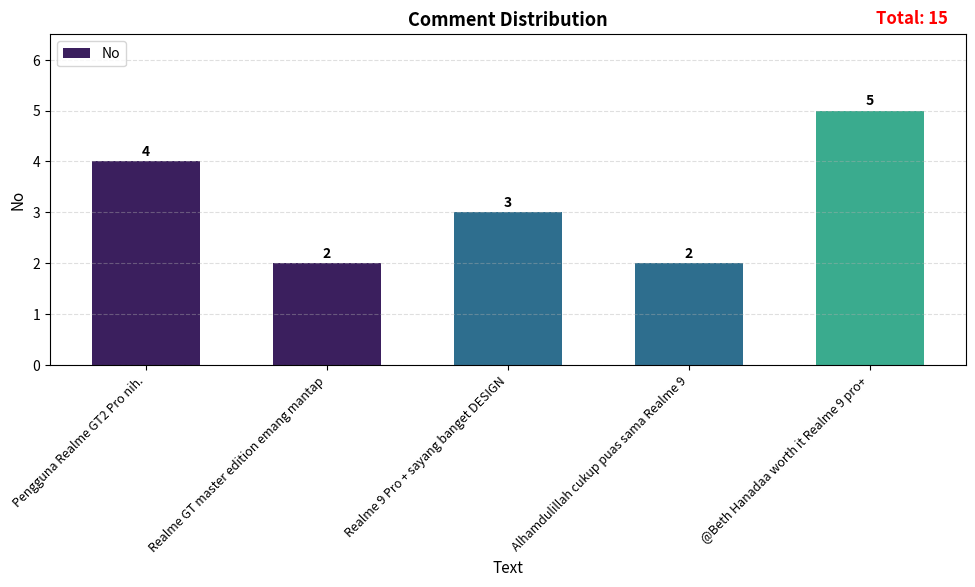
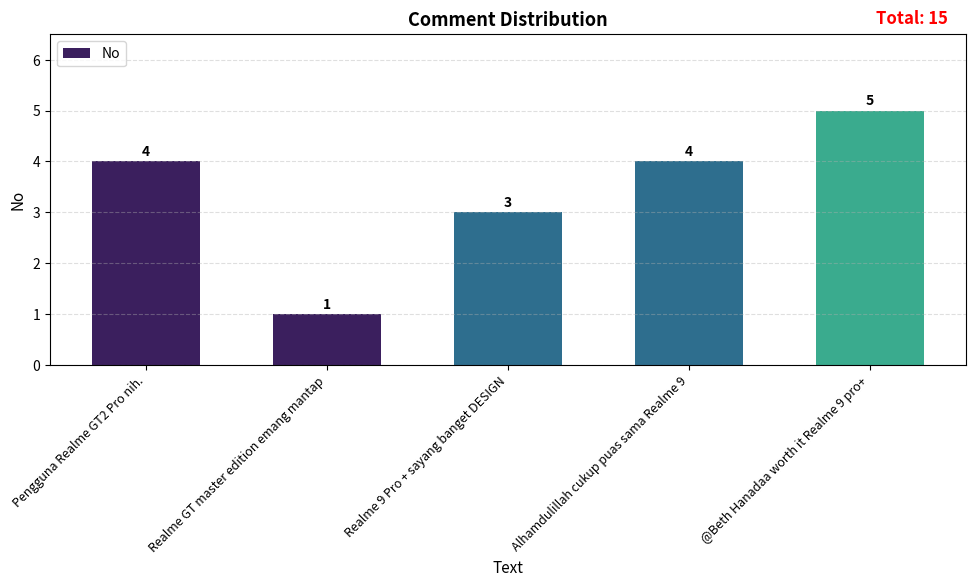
  {
    "Pengguna Realme GT2 Pro nih.": 4,
-   "Realme GT master edition emang mantap": 2,
+   "Realme GT master edition emang mantap": 1,
    "Realme 9 Pro + sayang banget DESIGN": 3,
-   "Alhamdulillah cukup puas sama Realme 9": 2,
+   "Alhamdulillah cukup puas sama Realme 9": 4,
    "@Beth Hanadaa worth it Realme 9 pro+": 5
  }
